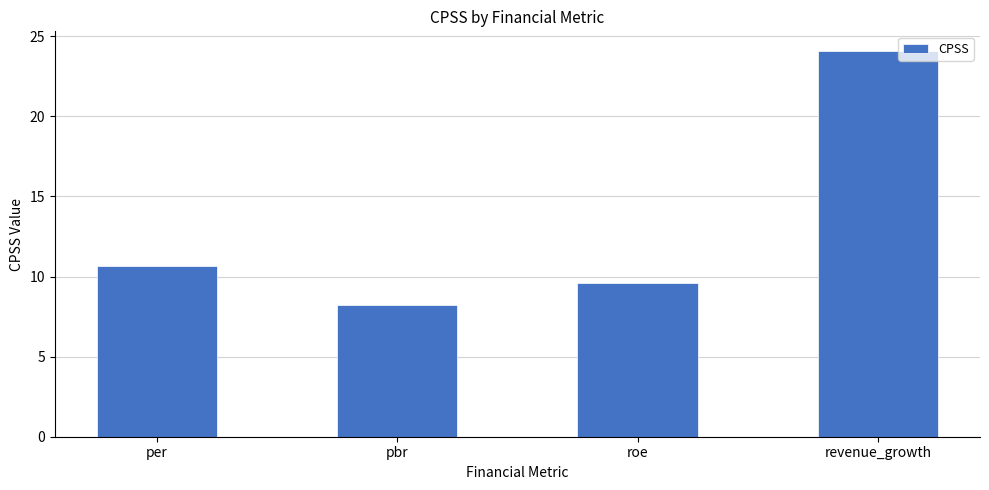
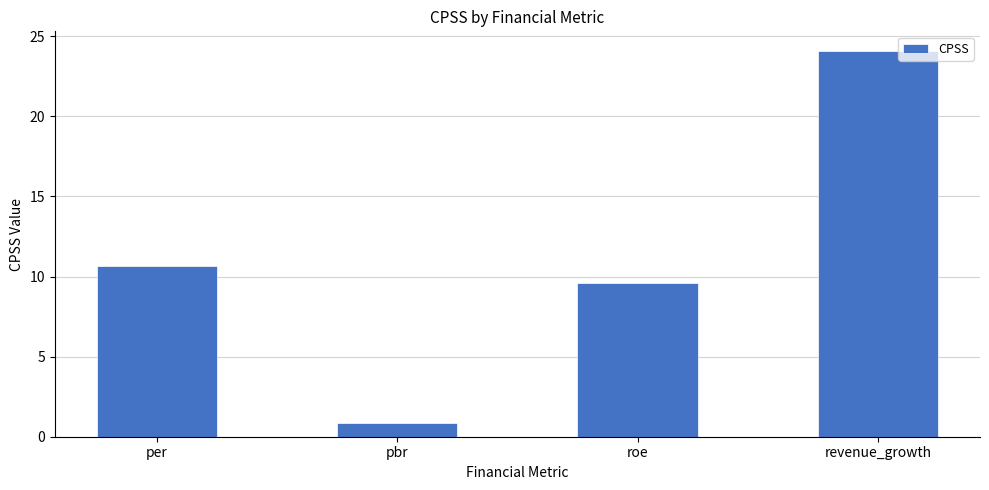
  {
    "per": 10.6,
-   "pbr": 8.2,
+   "pbr": 0.8,
    "roe": 9.6,
    "revenue_growth": 24.1
  }
